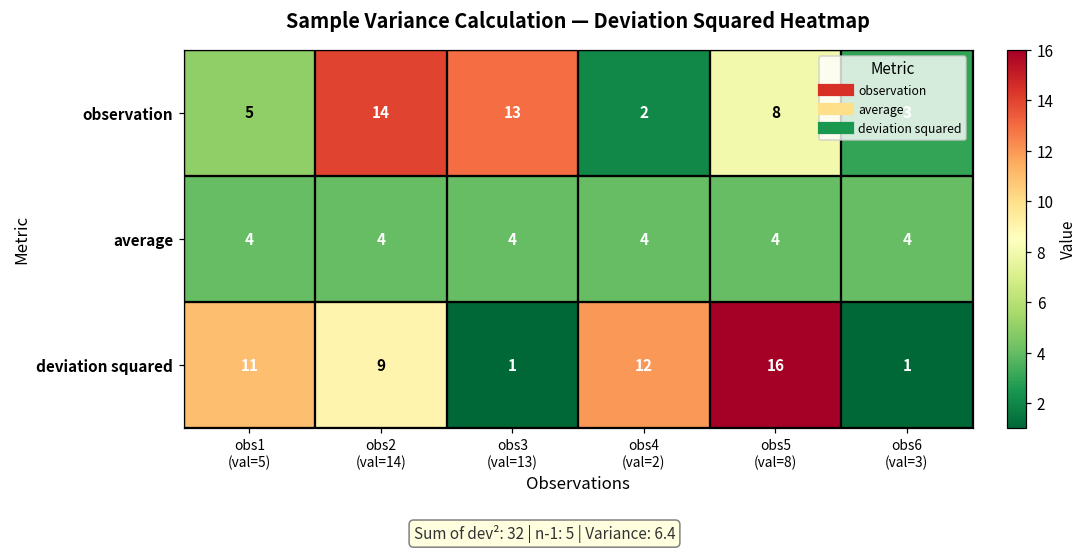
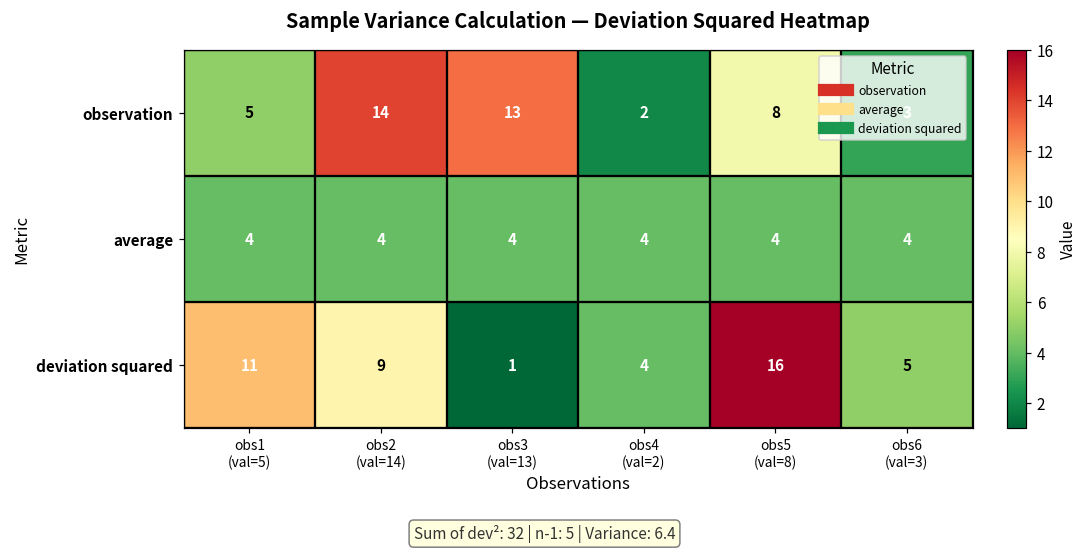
  {
    "observation": {
      "obs1 (val=5)": 5,
      "obs2 (val=14)": 14,
      "obs3 (val=13)": 13,
      "obs4 (val=2)": 2,
      "obs5 (val=8)": 8
    },
    "average": {
      "obs1 (val=5)": 4,
      "obs2 (val=14)": 4,
      "obs3 (val=13)": 4,
      "obs4 (val=2)": 4,
      "obs5 (val=8)": 4,
      "obs6 (val=3)": 4
    },
    "deviation squared": {
      "obs1 (val=5)": 11,
      "obs2 (val=14)": 9,
      "obs3 (val=13)": 1,
-     "obs4 (val=2)": 12,
+     "obs4 (val=2)": 4,
      "obs5 (val=8)": 16,
-     "obs6 (val=3)": 1
+     "obs6 (val=3)": 5
    }
  }
